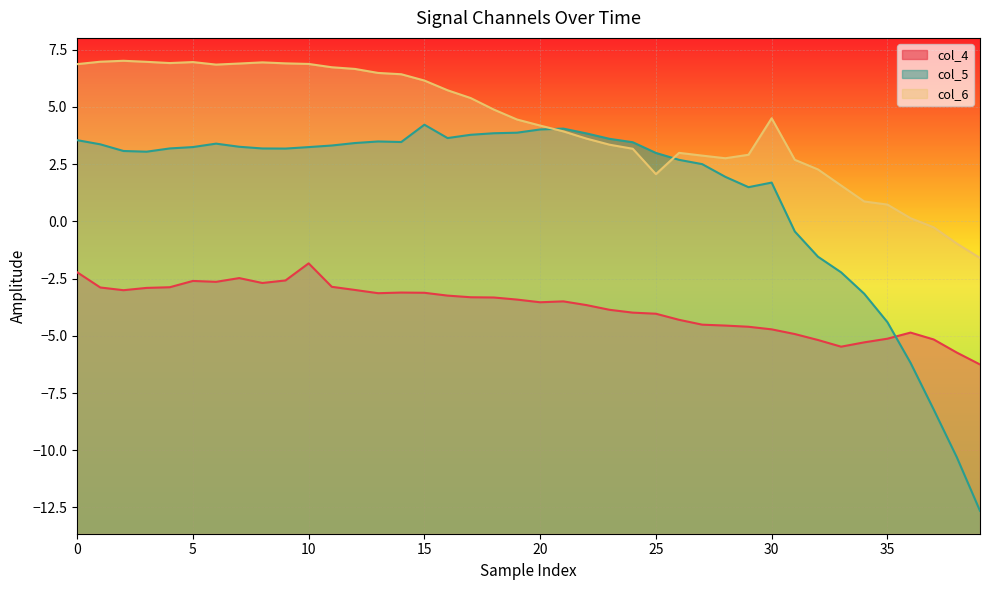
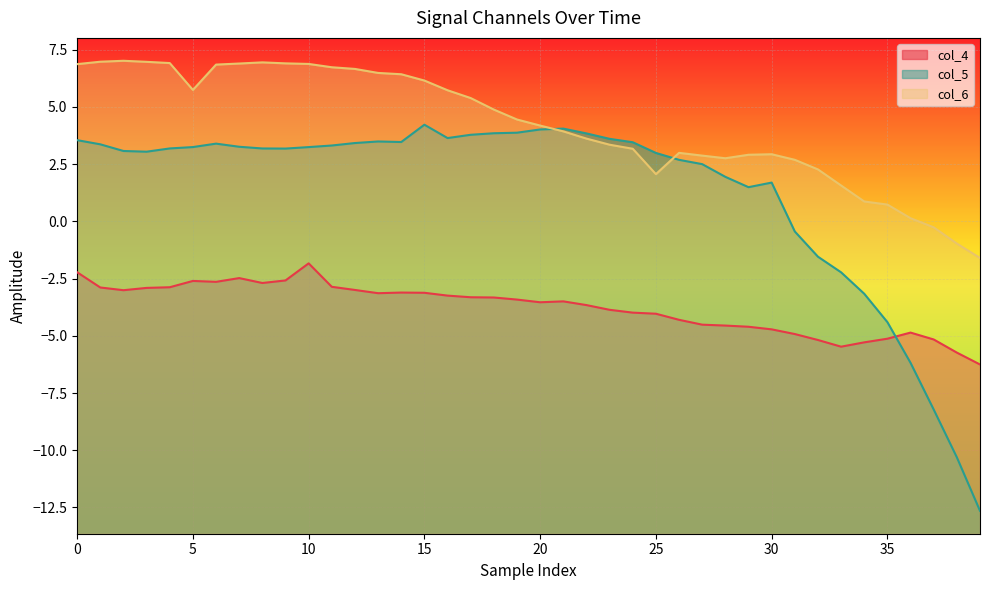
  {
    "col_4": {
      "0": -2.2,
      "5": -2.6,
      "10": -1.8,
      "15": -3.1,
      "20": -3.5,
      "25": -4.0,
      "30": -4.7,
      "35": -5.1
    },
    "col_5": {
      "0": 3.5,
      "5": 3.2,
      "10": 3.2,
      "15": 4.2,
      "20": 4.0,
      "25": 3.0,
      "30": 1.7,
      "35": -4.4
    },
    "col_6": {
      "0": 6.9,
-     "5": 7.0,
+     "5": 5.7,
      "10": 6.9,
      "15": 6.1,
      "20": 4.2,
      "25": 2.1,
-     "30": 4.5,
+     "30": 2.9,
      "35": 0.7
    }
  }
